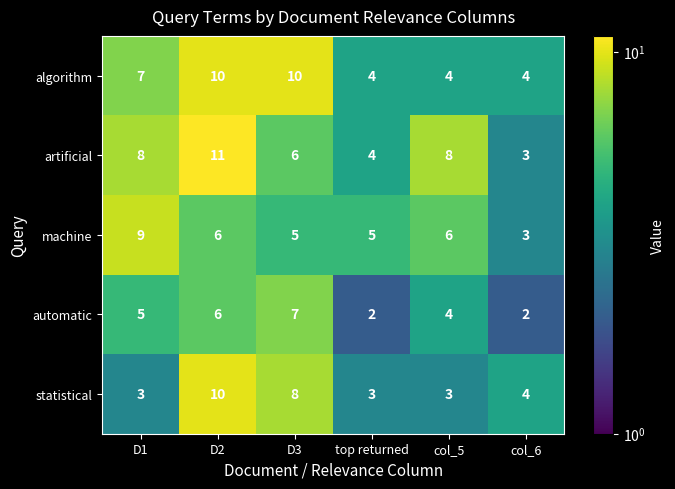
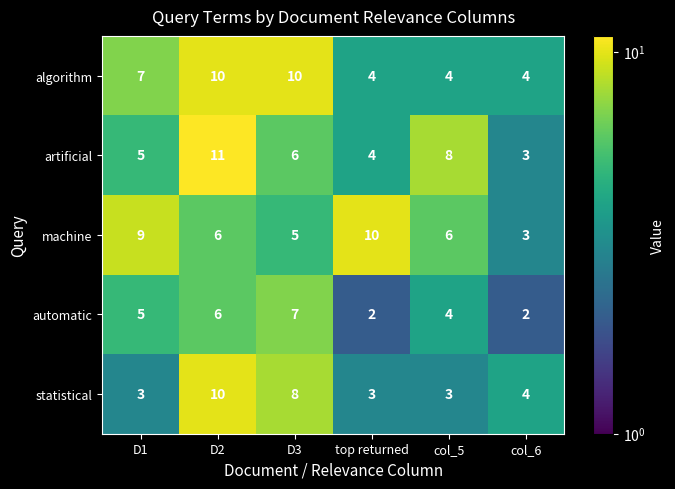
  {
    "algorithm": {
      "D1": 7,
      "D2": 10,
      "D3": 10,
      "top returned": 4,
      "col_5": 4,
      "col_6": 4
    },
    "artificial": {
-     "D1": 8,
+     "D1": 5,
      "D2": 11,
      "D3": 6,
      "top returned": 4,
      "col_5": 8,
      "col_6": 3
    },
    "machine": {
      "D1": 9,
      "D2": 6,
      "D3": 5,
-     "top returned": 5,
+     "top returned": 10,
      "col_5": 6,
      "col_6": 3
    },
    "automatic": {
      "D1": 5,
      "D2": 6,
      "D3": 7,
      "top returned": 2,
      "col_5": 4,
      "col_6": 2
    },
    "statistical": {
      "D1": 3,
      "D2": 10,
      "D3": 8,
      "top returned": 3,
      "col_5": 3,
      "col_6": 4
    }
  }
